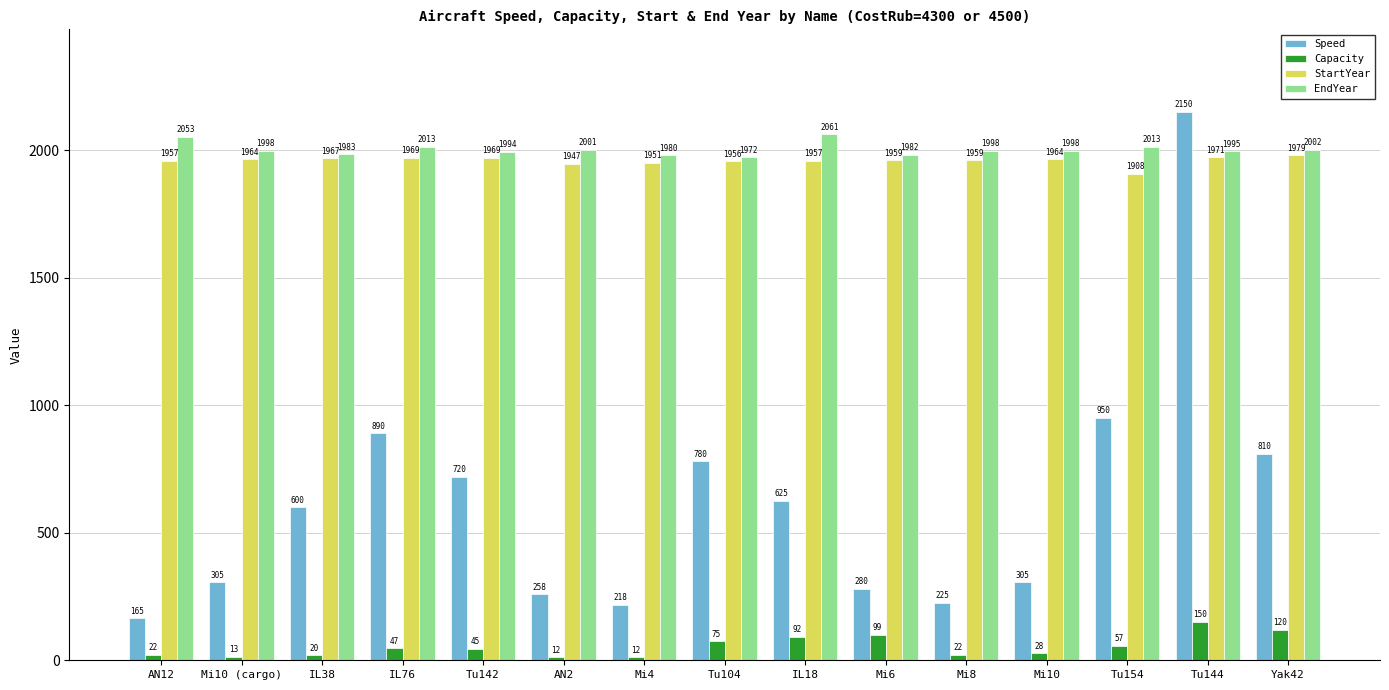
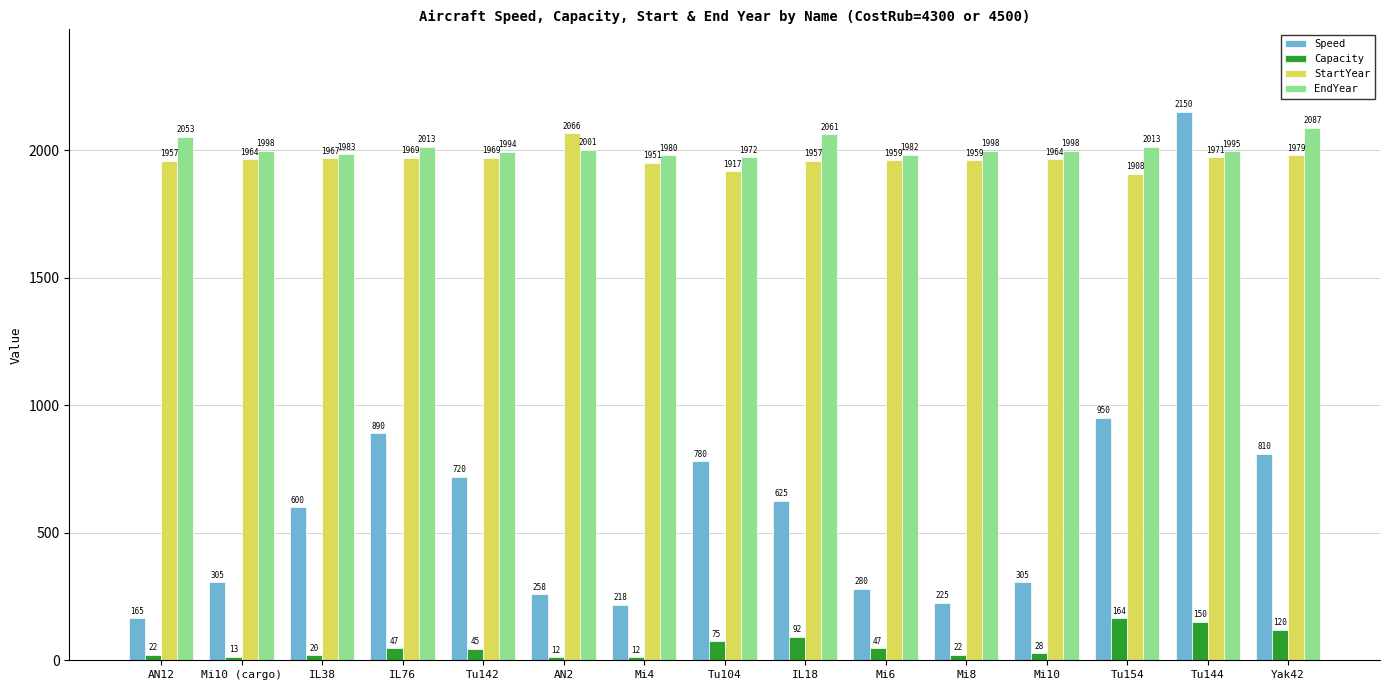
  {
    "Speed": {
      "AN12": 165,
      "Mi10 (cargo)": 305,
      "IL38": 600,
      "IL76": 890,
      "Tu142": 720,
      "AN2": 258,
      "Mi4": 218,
      "Tu104": 780,
      "IL18": 625,
      "Mi6": 280,
      "Mi8": 225,
      "Mi10": 305,
      "Tu154": 950,
      "Tu144": 2150,
      "Yak42": 810
    },
    "Capacity": {
      "AN12": 22,
      "Mi10 (cargo)": 13,
      "IL38": 20,
      "IL76": 47,
      "Tu142": 45,
      "AN2": 12,
      "Mi4": 12,
      "Tu104": 75,
      "IL18": 92,
-     "Mi6": 99,
+     "Mi6": 47,
      "Mi8": 22,
      "Mi10": 28,
-     "Tu154": 57,
+     "Tu154": 164,
      "Tu144": 150,
      "Yak42": 120
    },
    "StartYear": {
      "AN12": 1957,
      "Mi10 (cargo)": 1964,
      "IL38": 1967,
      "IL76": 1969,
      "Tu142": 1969,
-     "AN2": 1947,
+     "AN2": 2066,
      "Mi4": 1951,
-     "Tu104": 1956,
+     "Tu104": 1917,
      "IL18": 1957,
      "Mi6": 1959,
      "Mi8": 1959,
      "Mi10": 1964,
      "Tu154": 1908,
      "Tu144": 1971,
      "Yak42": 1979
    },
    "EndYear": {
      "AN12": 2053,
      "Mi10 (cargo)": 1998,
      "IL38": 1983,
      "IL76": 2013,
      "Tu142": 1994,
      "AN2": 2001,
      "Mi4": 1980,
      "Tu104": 1972,
      "IL18": 2061,
      "Mi6": 1982,
      "Mi8": 1998,
      "Mi10": 1998,
      "Tu154": 2013,
      "Tu144": 1995,
-     "Yak42": 2002
+     "Yak42": 2087
    }
  }
